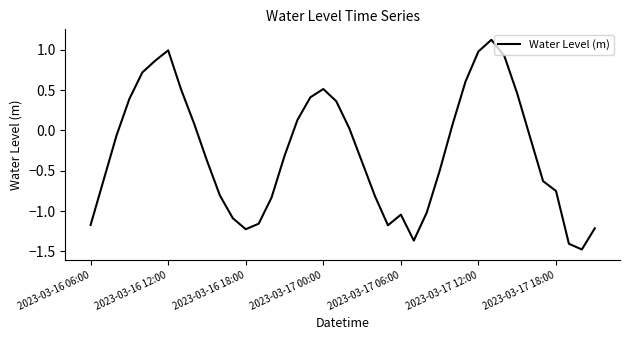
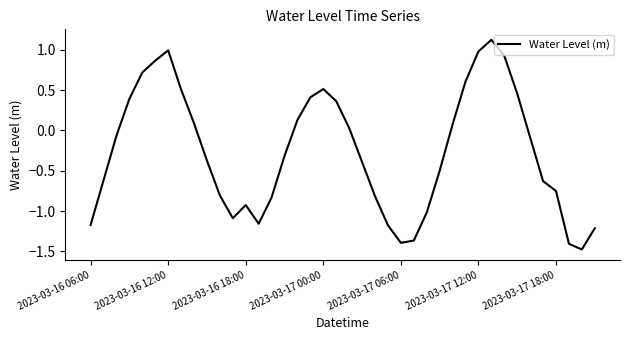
  {
    "2023-03-16 06:00": -1.2,
    "2023-03-16 12:00": 1.0,
-   "2023-03-16 18:00": -1.2,
+   "2023-03-16 18:00": -0.9,
    "2023-03-17 00:00": 0.5,
-   "2023-03-17 06:00": -1.0,
+   "2023-03-17 06:00": -1.4,
    "2023-03-17 12:00": 1.0,
    "2023-03-17 18:00": -0.8
  }
